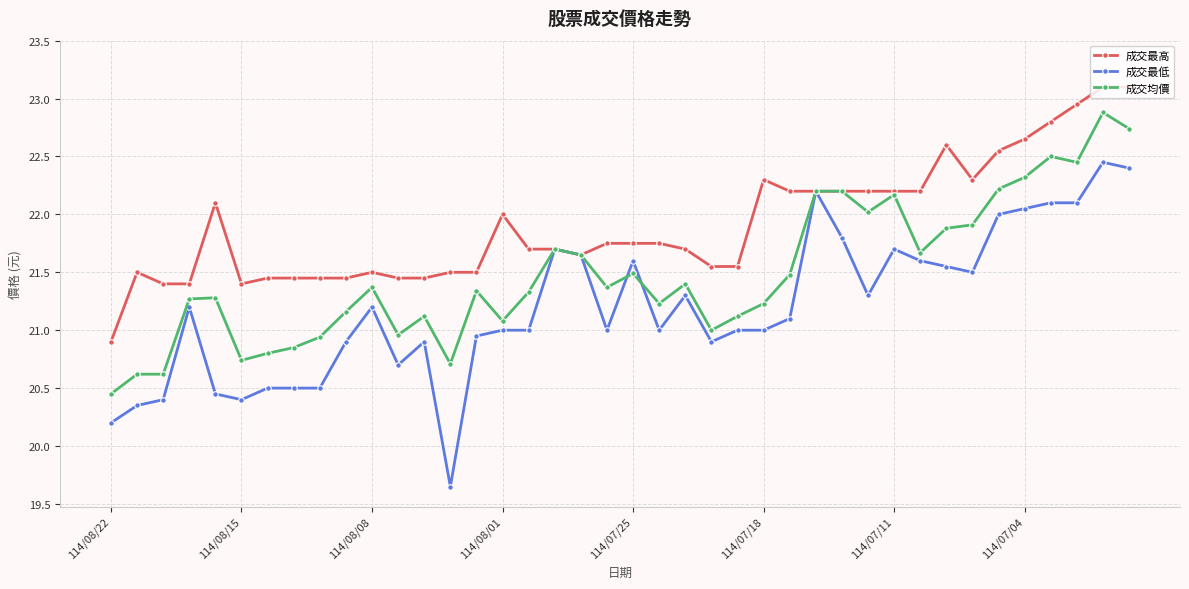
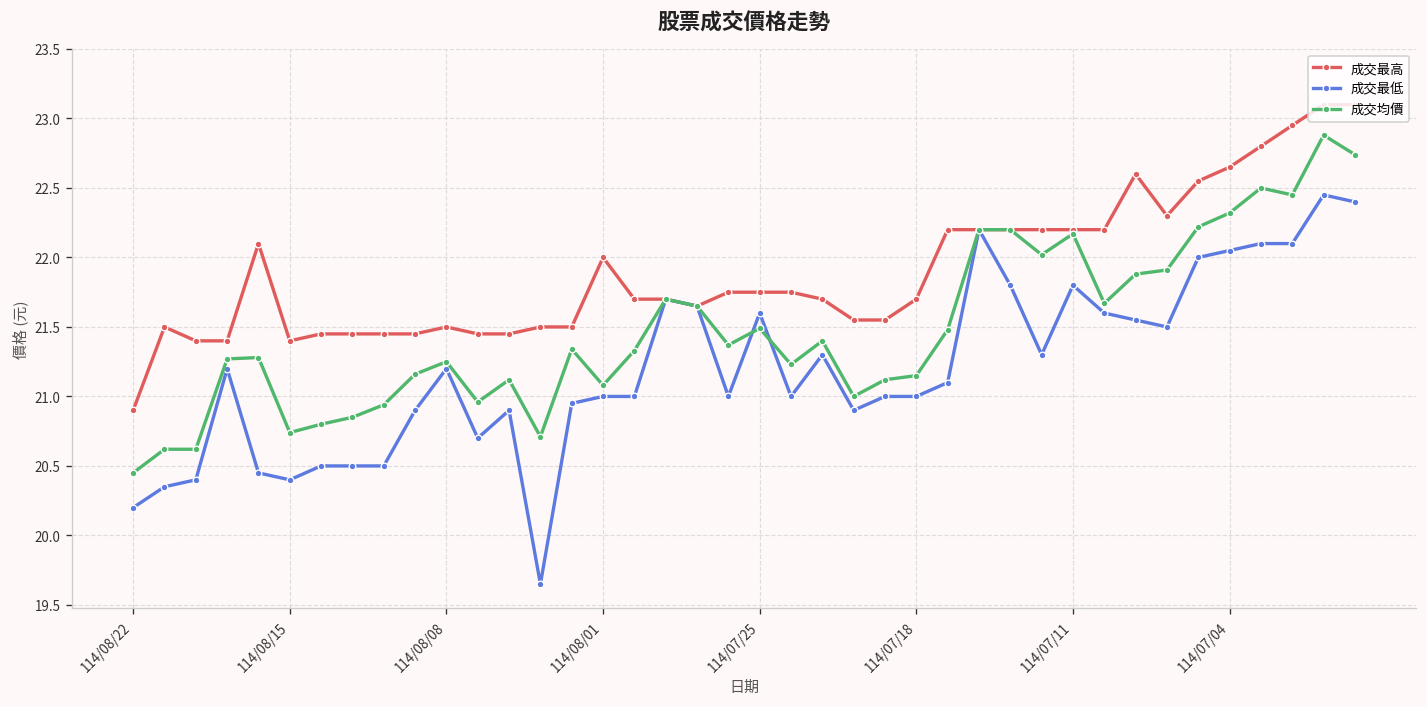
  {
    "成交最高": {
      "114/08/22": 20.9,
      "114/08/15": 21.4,
      "114/08/08": 21.5,
      "114/08/01": 22.0,
      "114/07/25": 21.75,
-     "114/07/18": 22.3,
+     "114/07/18": 21.7,
      "114/07/11": 22.2,
      "114/07/04": 22.65
    },
    "成交最低": {
      "114/08/22": 20.2,
      "114/08/15": 20.4,
      "114/08/08": 21.2,
      "114/08/01": 21.0,
      "114/07/25": 21.6,
      "114/07/18": 21.0,
-     "114/07/11": 21.7,
+     "114/07/11": 21.8,
      "114/07/04": 22.05
    },
    "成交均價": {
      "114/08/22": 20.45,
      "114/08/15": 20.74,
-     "114/08/08": 21.37,
+     "114/08/08": 21.25,
      "114/08/01": 21.08,
      "114/07/25": 21.49,
-     "114/07/18": 21.23,
+     "114/07/18": 21.15,
      "114/07/11": 22.17,
      "114/07/04": 22.32
    }
  }
